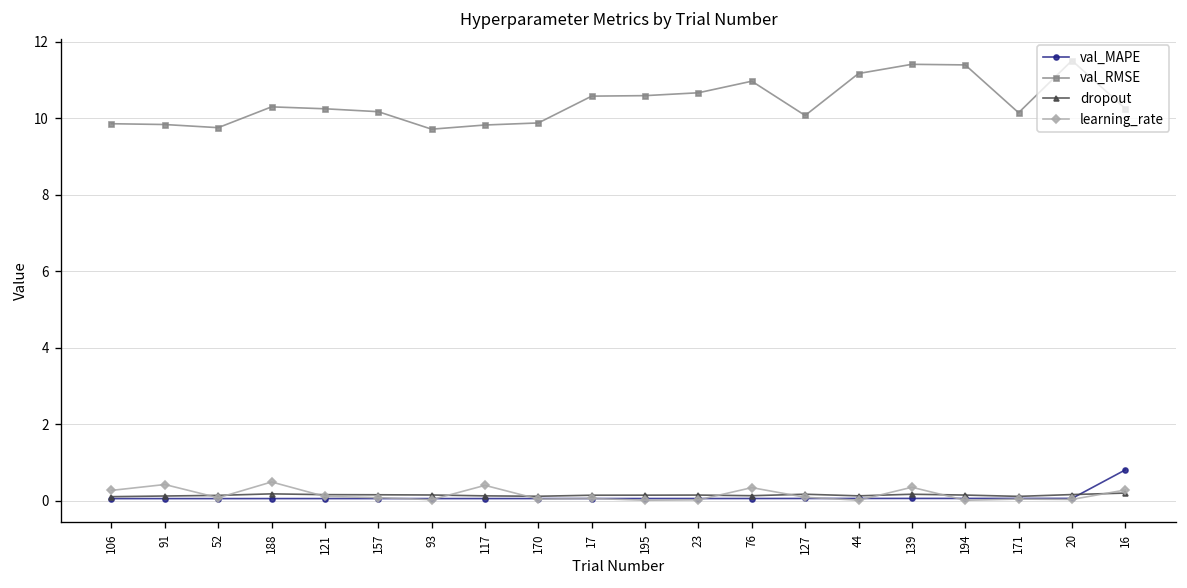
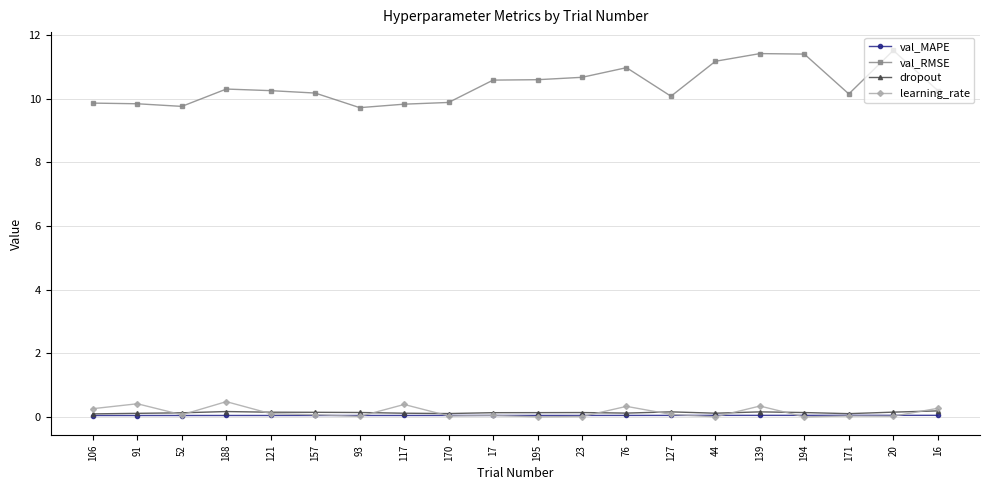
  {
    "val_MAPE": {
      "188": 0.1,
      "139": 0.1,
-     "16": 0.8
+     "16": 0.1
    },
    "dropout": {
      "188": 0.2,
      "93": 0.1,
      "17": 0.1,
      "195": 0.1,
      "23": 0.1,
      "139": 0.2,
      "194": 0.1,
      "20": 0.2,
      "16": 0.2
    }
  }
